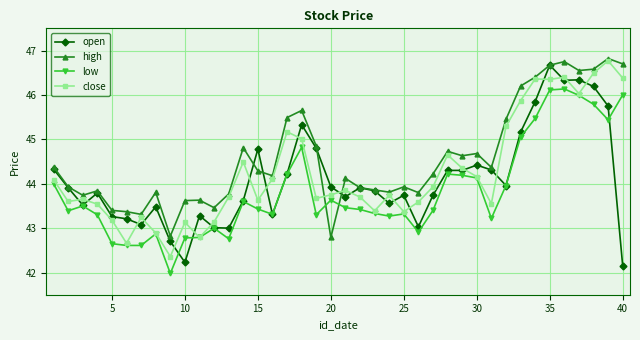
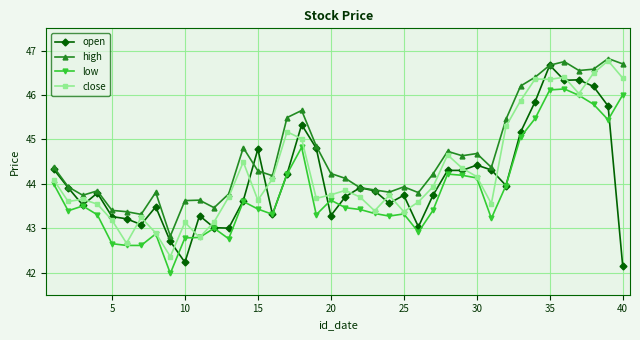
  {
    "open": {
      "5": 43.3,
      "10": 42.2,
      "15": 44.8,
-     "20": 43.9,
+     "20": 43.3,
      "25": 43.7,
      "30": 44.4,
      "40": 42.2
    },
    "high": {
      "5": 43.4,
      "10": 43.6,
      "15": 44.3,
-     "20": 42.8,
+     "20": 44.2,
      "25": 43.9,
      "30": 44.7,
      "40": 46.7
    },
    "low": {
      "5": 42.7,
      "10": 42.8,
      "15": 43.4,
      "20": 43.6,
      "35": 46.1,
      "40": 46.0
    },
    "close": {
      "5": 43.2,
      "10": 43.1,
      "15": 43.6,
      "20": 43.8,
      "35": 46.4,
      "40": 46.4
    }
  }
